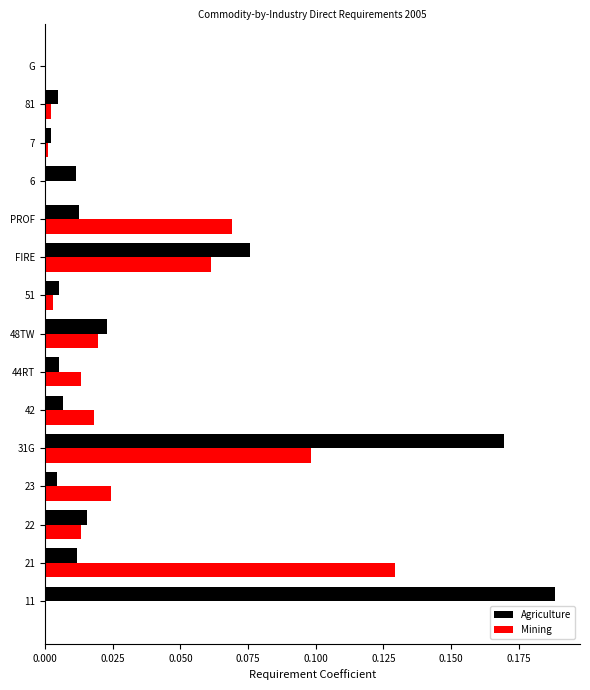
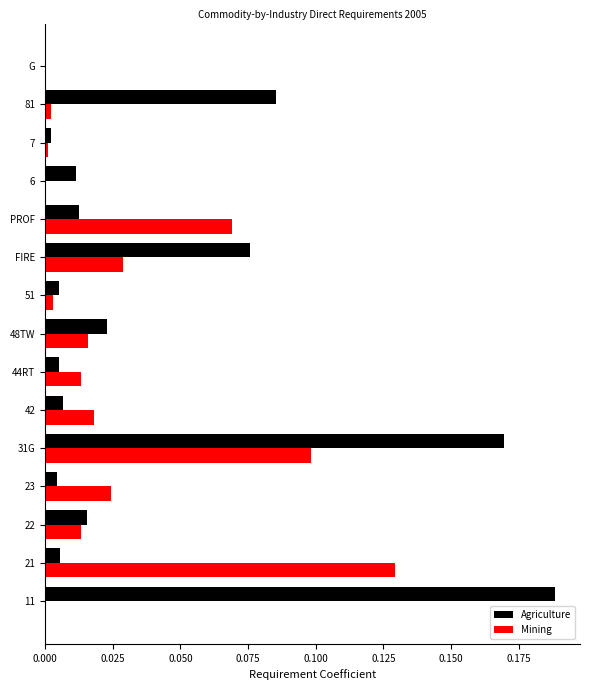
  {
    "Agriculture": {
-     "81": 0.005,
+     "81": 0.085,
      "7": 0.002,
      "6": 0.012,
      "PROF": 0.013,
      "FIRE": 0.076,
      "51": 0.005,
      "48TW": 0.023,
      "44RT": 0.005,
      "42": 0.007,
      "31G": 0.170,
      "23": 0.004,
      "22": 0.016,
-     "21": 0.012,
+     "21": 0.005,
      "11": 0.188
    },
    "Mining": {
      "81": 0.002,
      "7": 0.001,
      "6": 0.000,
      "PROF": 0.069,
-     "FIRE": 0.061,
+     "FIRE": 0.029,
      "51": 0.003,
-     "48TW": 0.020,
+     "48TW": 0.016,
      "44RT": 0.013,
      "42": 0.018,
      "31G": 0.098,
      "23": 0.024,
      "22": 0.013,
      "21": 0.129
    }
  }
